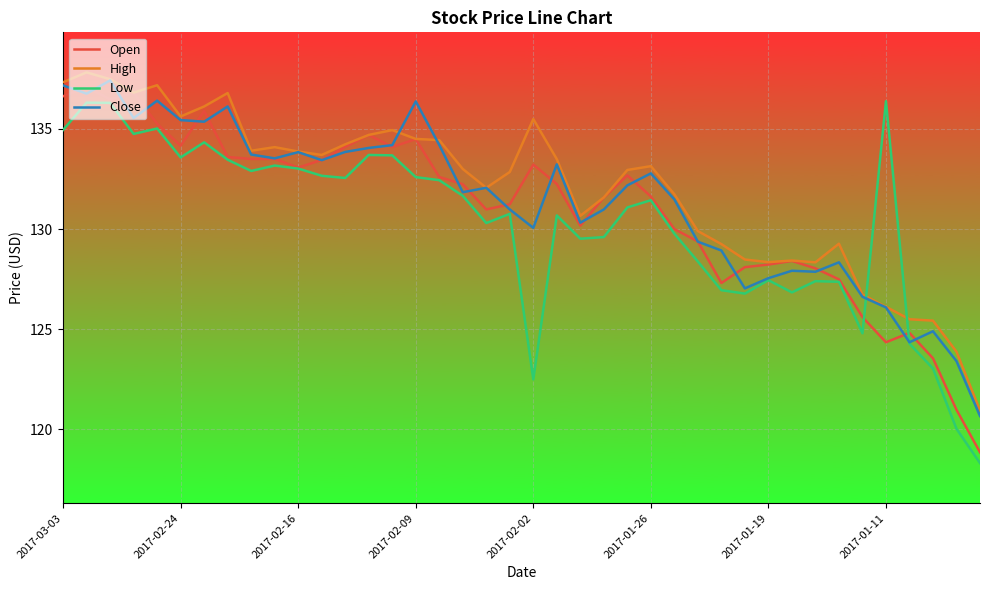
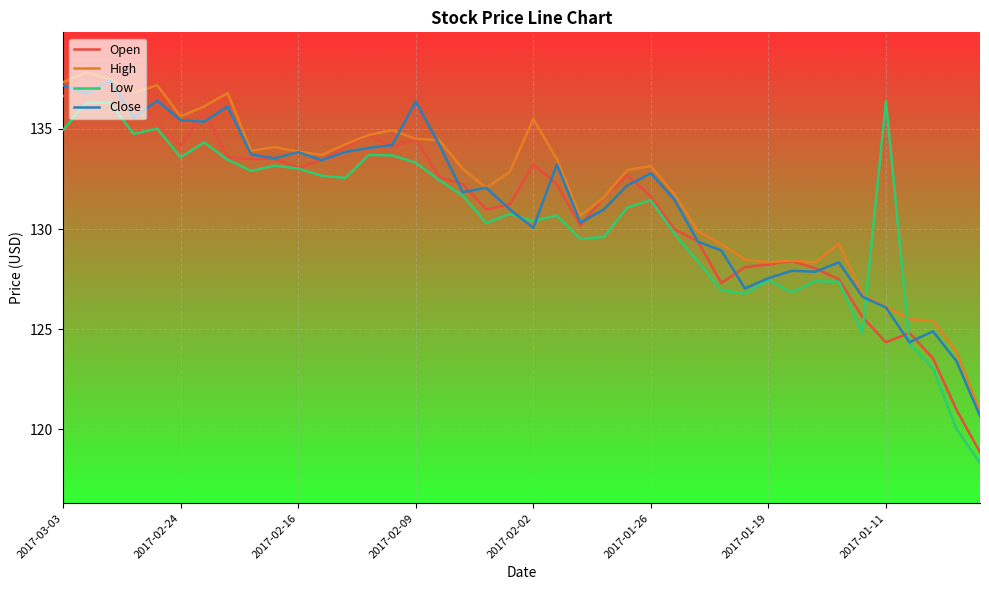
  {
    "Low": {
      "2017-03-03": 134.9,
      "2017-02-24": 133.6,
-     "2017-02-09": 132.6,
-     "2017-02-02": 122.5,
+     "2017-02-09": 133.3,
+     "2017-02-02": 130.4,
      "2017-01-26": 131.4,
      "2017-01-11": 136.4
    },
    "Close": {
      "2017-03-03": 137.2,
      "2017-02-24": 135.4,
      "2017-02-09": 136.4,
      "2017-02-02": 130.1,
      "2017-01-26": 132.8
    }
  }
